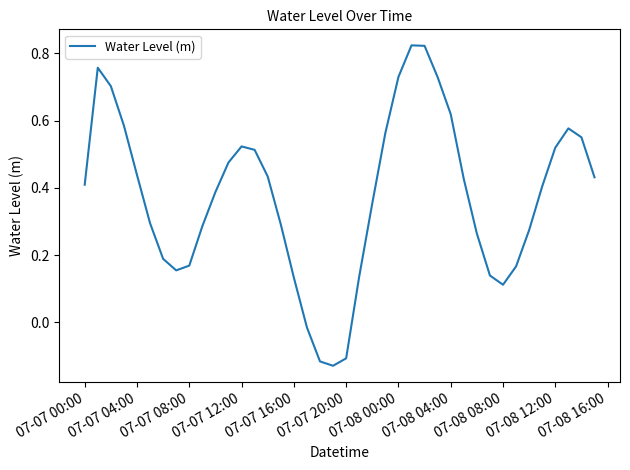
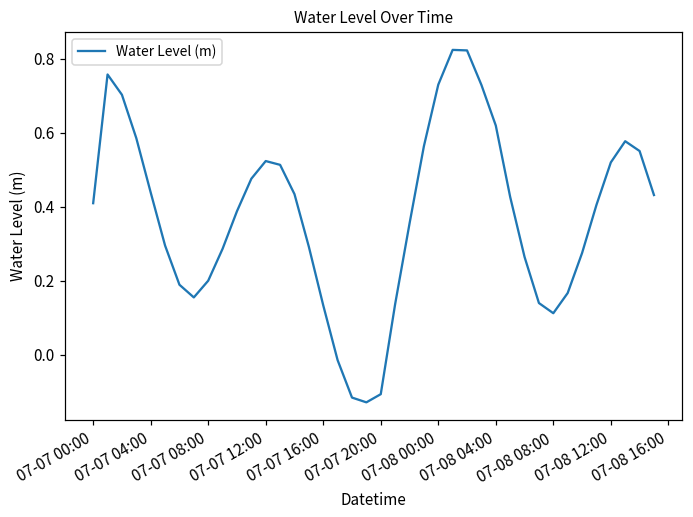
  {
    "07-07 00:00": 0.41,
    "07-07 04:00": 0.44,
-   "07-07 08:00": 0.17,
+   "07-07 08:00": 0.20,
    "07-07 12:00": 0.52,
    "07-07 16:00": 0.13,
    "07-07 20:00": -0.11,
    "07-08 00:00": 0.73,
    "07-08 04:00": 0.62,
    "07-08 08:00": 0.11,
    "07-08 12:00": 0.52
  }
